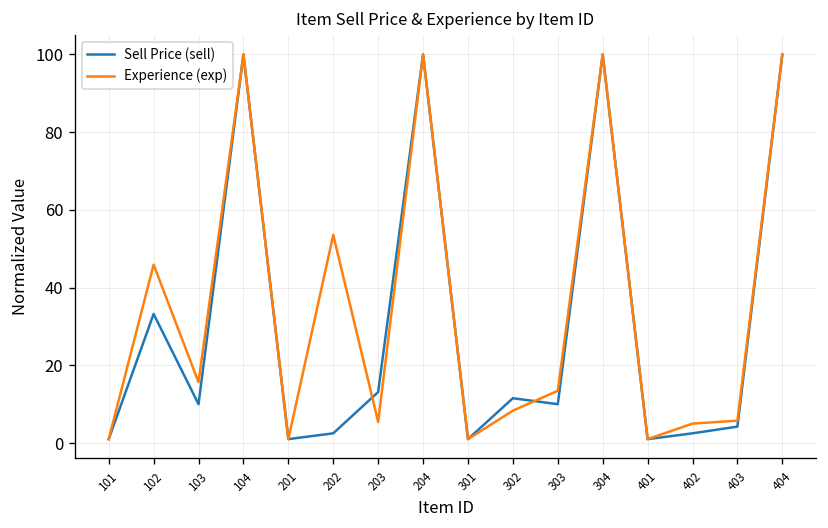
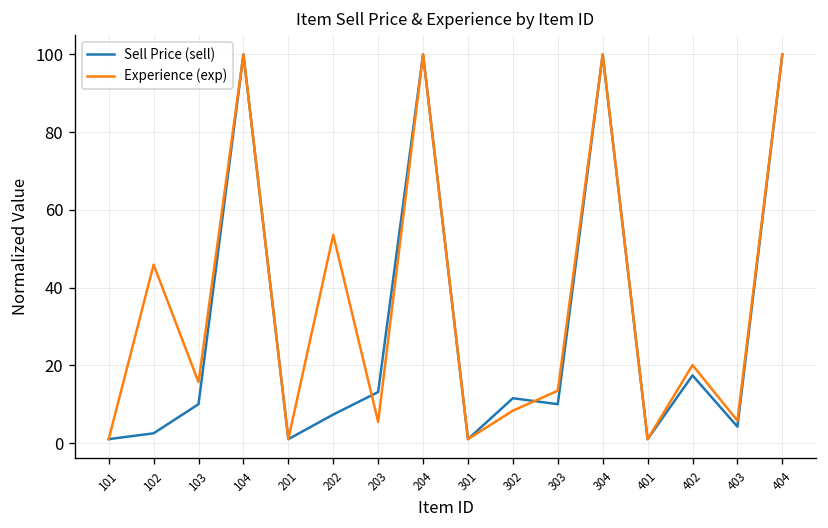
  {
    "Sell Price (sell)": {
-     "102": 33,
+     "102": 3,
      "103": 10,
-     "202": 3,
+     "202": 7,
      "203": 13,
      "302": 12,
      "303": 10,
-     "402": 3,
+     "402": 17,
      "403": 4
    },
    "Experience (exp)": {
      "102": 46,
      "103": 16,
      "202": 54,
      "203": 5,
      "302": 8,
      "303": 13,
-     "402": 5,
+     "402": 20,
      "403": 6
    }
  }
